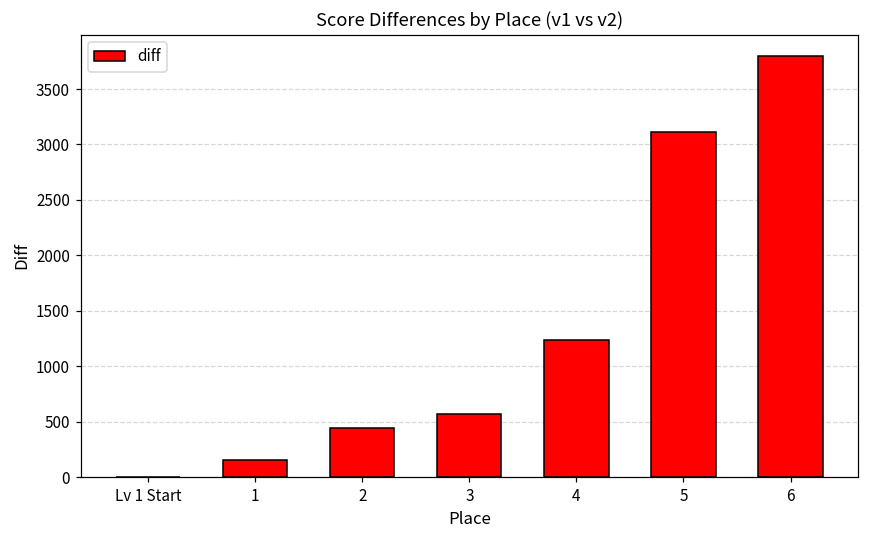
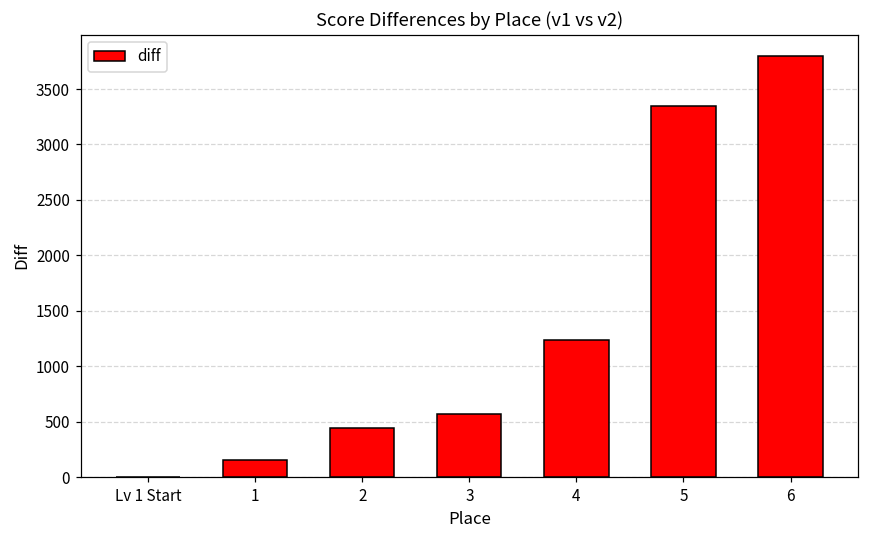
  {
    "Lv 1 Start": 0,
    "1": 160,
    "2": 450,
    "3": 570,
    "4": 1230,
-   "5": 3120,
+   "5": 3340,
    "6": 3800
  }
